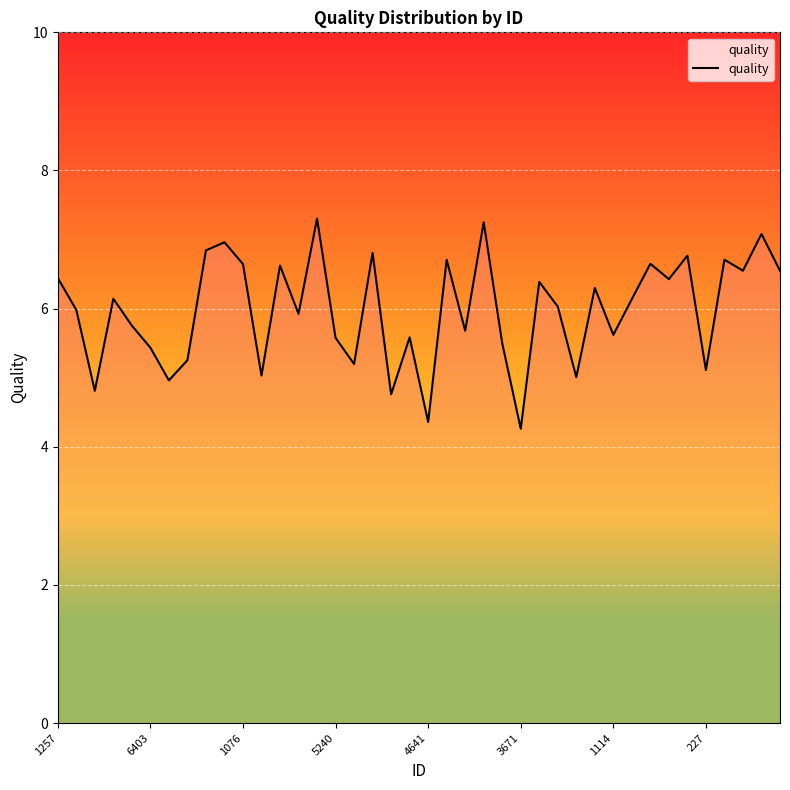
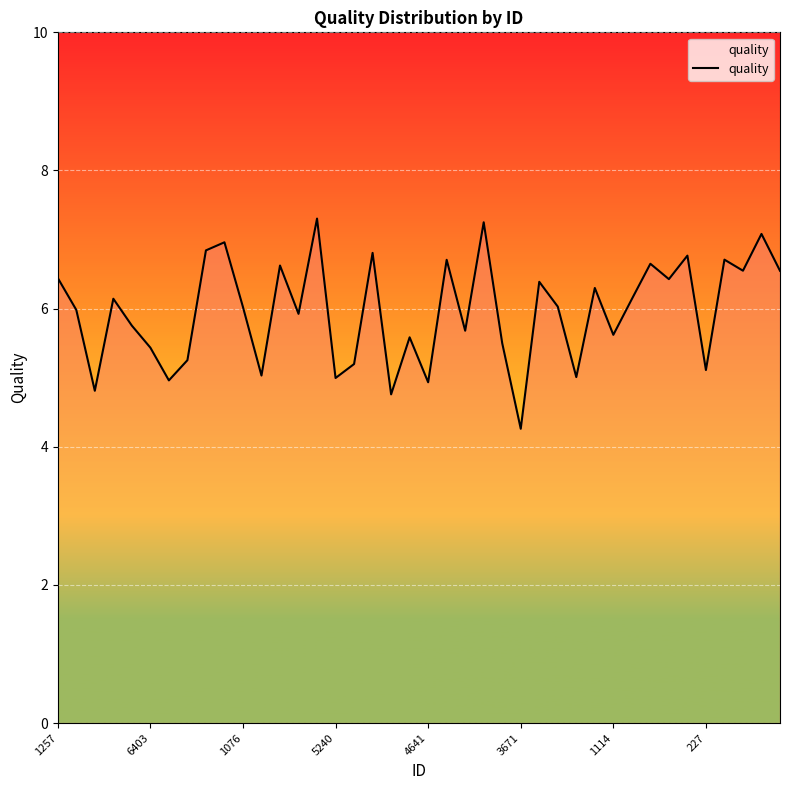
  {
    "1257": 6.4,
    "6403": 5.4,
-   "1076": 6.6,
-   "5240": 5.6,
-   "4641": 4.4,
+   "1076": 6.0,
+   "5240": 5.0,
+   "4641": 4.9,
    "3671": 4.3,
    "1114": 5.6,
    "227": 5.1
  }
